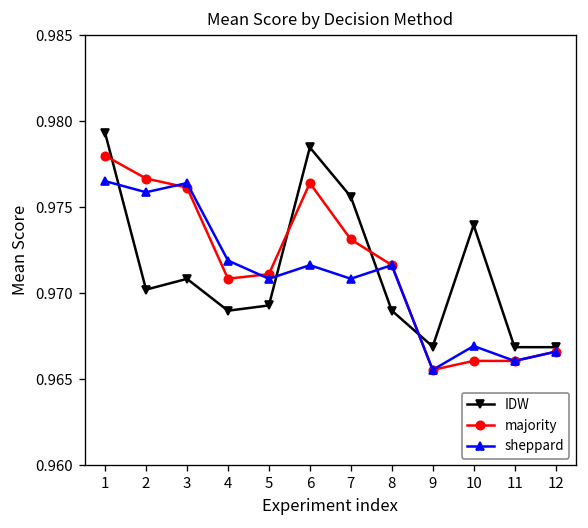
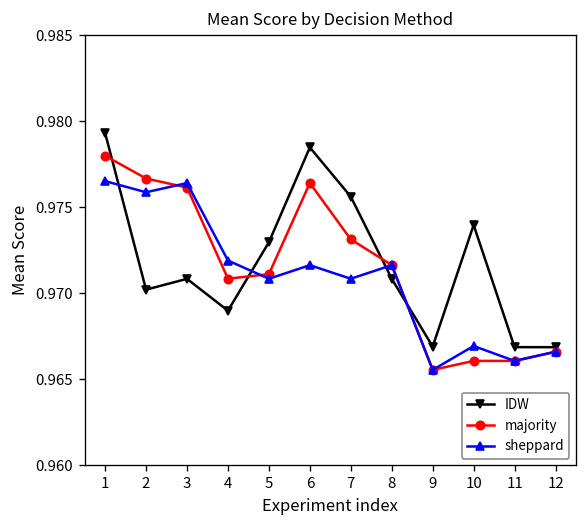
  {
    "IDW": {
      "1": 0.9793,
      "2": 0.9702,
      "3": 0.9708,
      "4": 0.9690,
-     "5": 0.9693,
+     "5": 0.9730,
      "6": 0.9785,
      "7": 0.9756,
-     "8": 0.9690,
+     "8": 0.9708,
      "9": 0.9669,
      "10": 0.9740,
      "11": 0.9669,
      "12": 0.9669
    },
    "majority": {
      "1": 0.9780,
      "2": 0.9767,
      "3": 0.9761,
      "4": 0.9708,
      "5": 0.9711,
      "6": 0.9764,
      "7": 0.9731,
      "10": 0.9661
    },
    "sheppard": {
      "1": 0.9765,
      "2": 0.9759,
      "3": 0.9764,
      "4": 0.9719,
      "5": 0.9708,
      "6": 0.9716,
      "7": 0.9708,
      "10": 0.9669
    }
  }
